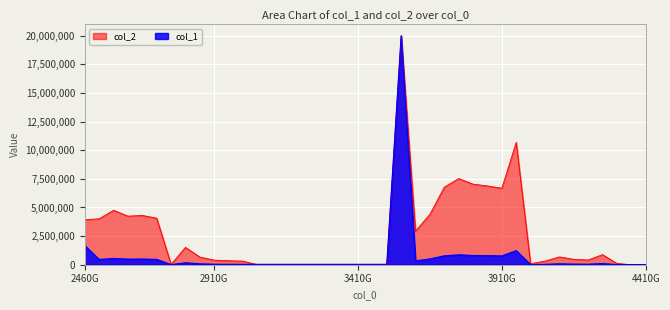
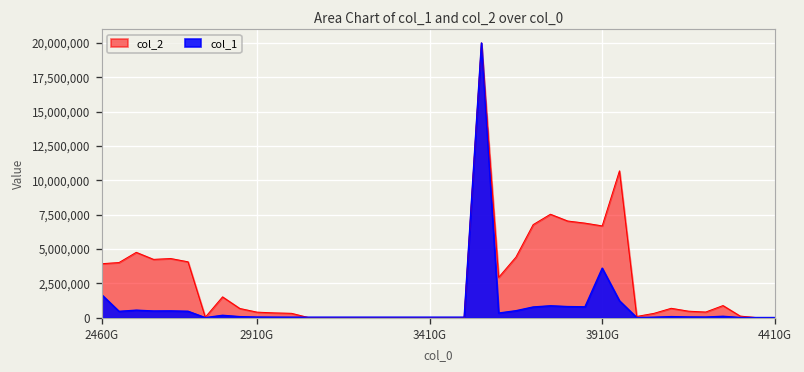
  {
    "col_2": {
      "2460G": "3,900,000",
      "2910G": "400,000",
      "3910G": "6,700,000"
    },
    "col_1": {
      "2460G": "1,700,000",
      "2910G": "0",
-     "3910G": "800,000"
+     "3910G": "3,600,000"
    }
  }
